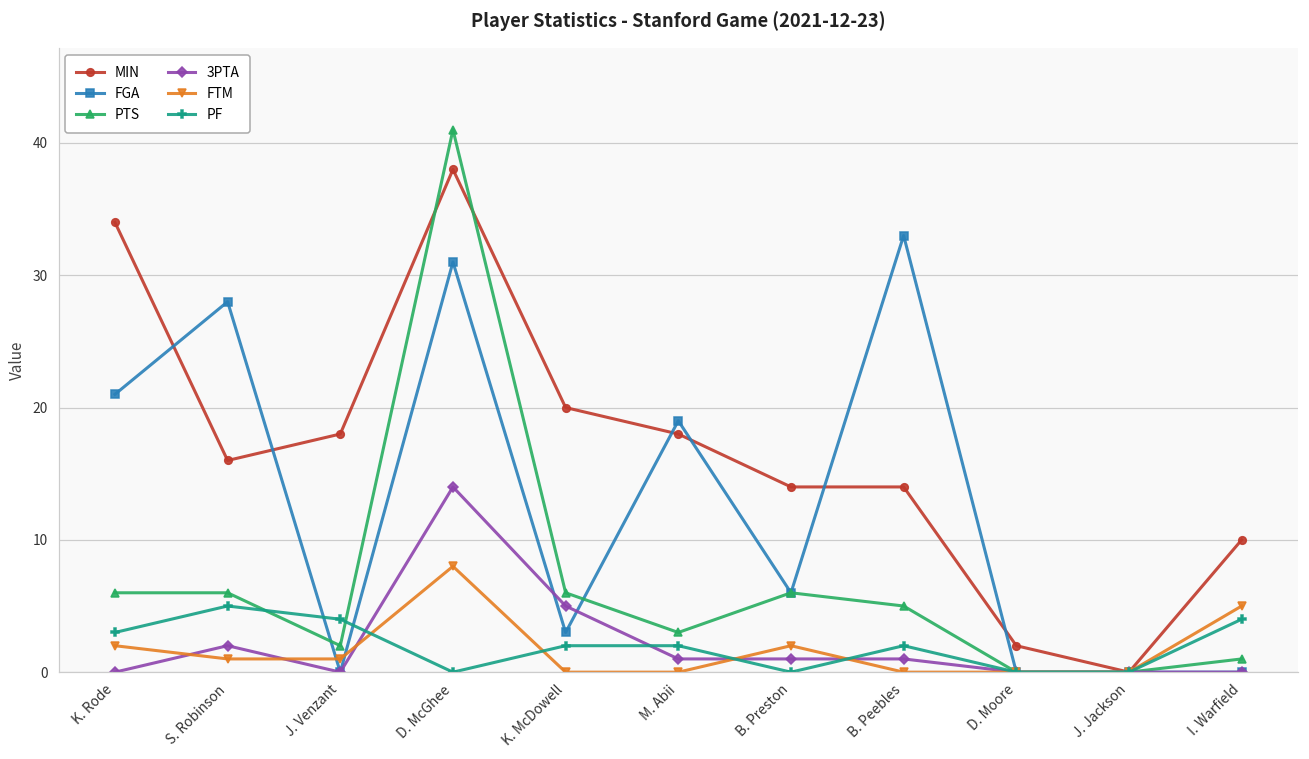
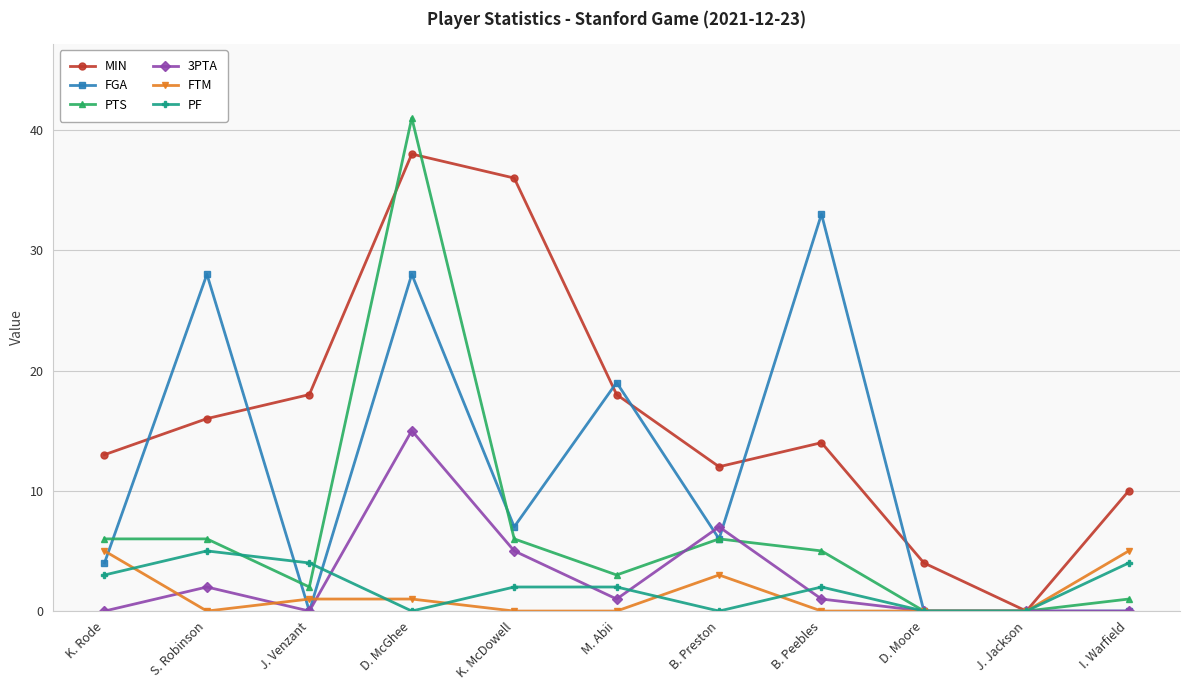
  {
    "MIN": {
-     "K. Rode": 34,
+     "K. Rode": 13,
      "S. Robinson": 16,
      "J. Venzant": 18,
      "D. McGhee": 38,
-     "K. McDowell": 20,
+     "K. McDowell": 36,
      "M. Abii": 18,
-     "B. Preston": 14,
+     "B. Preston": 12,
      "B. Peebles": 14,
-     "D. Moore": 2,
+     "D. Moore": 4,
      "I. Warfield": 10
    },
    "FGA": {
-     "K. Rode": 21,
+     "K. Rode": 4,
      "S. Robinson": 28,
-     "D. McGhee": 31,
-     "K. McDowell": 3,
+     "D. McGhee": 28,
+     "K. McDowell": 7,
      "M. Abii": 19,
      "B. Peebles": 33
    },
    "3PTA": {
      "K. Rode": 0,
      "S. Robinson": 2,
-     "D. McGhee": 14,
+     "D. McGhee": 15,
      "K. McDowell": 5,
      "M. Abii": 1,
-     "B. Preston": 1,
+     "B. Preston": 7,
      "B. Peebles": 1
    },
    "FTM": {
-     "K. Rode": 2,
-     "S. Robinson": 1,
+     "K. Rode": 5,
+     "S. Robinson": 0,
      "J. Venzant": 1,
-     "D. McGhee": 8,
+     "D. McGhee": 1,
      "K. McDowell": 0,
      "M. Abii": 0,
-     "B. Preston": 2,
+     "B. Preston": 3,
      "B. Peebles": 0,
      "I. Warfield": 5
    }
  }
